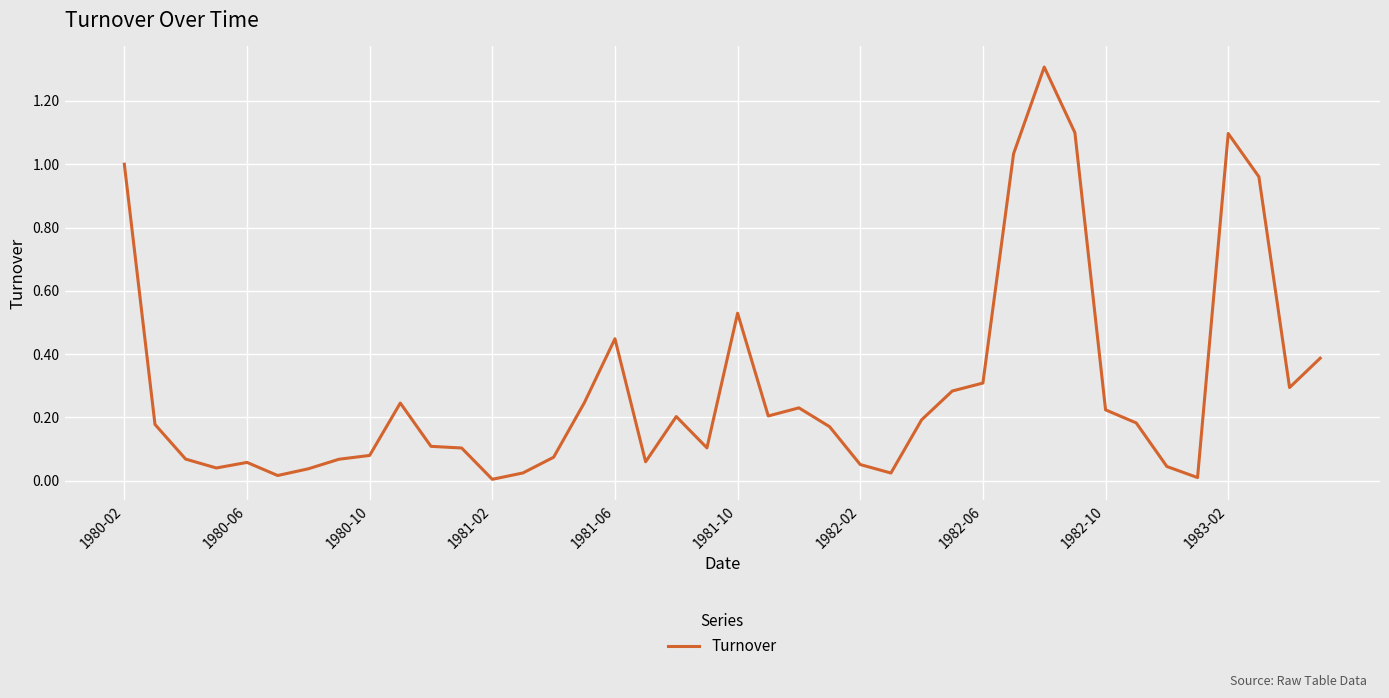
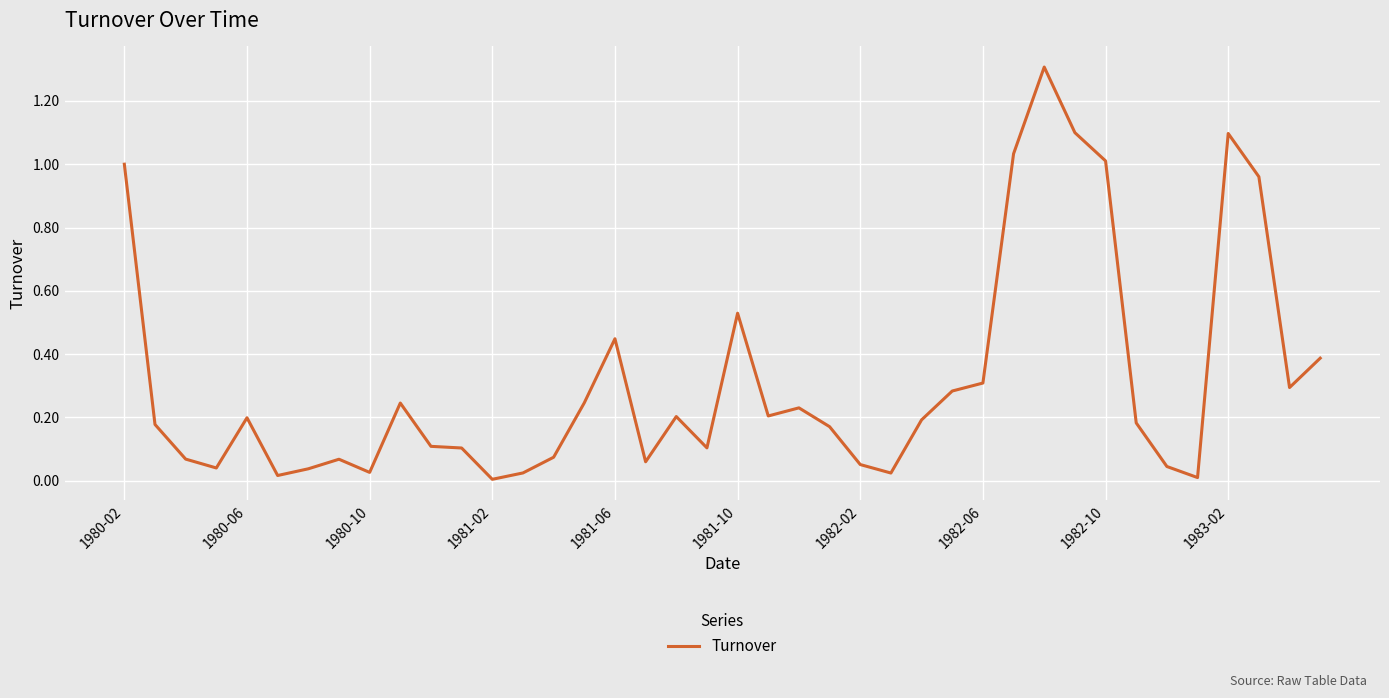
  {
    "1980-02": 1.00,
-   "1980-06": 0.06,
-   "1980-10": 0.08,
+   "1980-06": 0.20,
+   "1980-10": 0.03,
    "1981-02": 0.00,
    "1981-06": 0.45,
    "1981-10": 0.53,
    "1982-02": 0.05,
    "1982-06": 0.31,
-   "1982-10": 0.22,
+   "1982-10": 1.01,
    "1983-02": 1.10
  }
